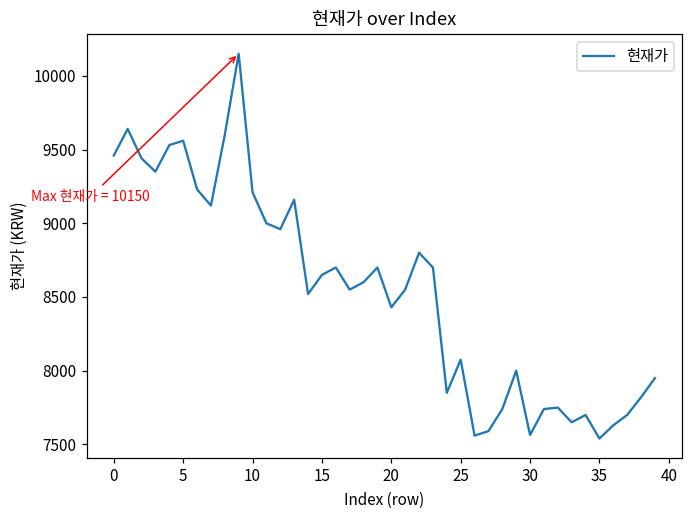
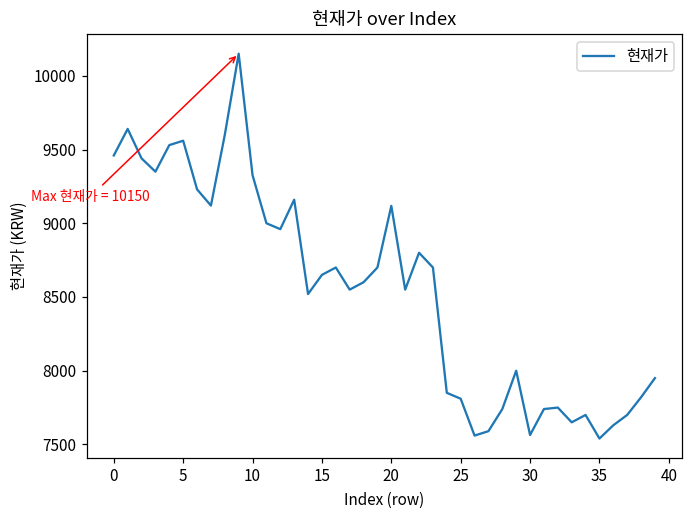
  {
-   "10": 9210,
+   "10": 9330,
    "15": 8650,
-   "20": 8430,
-   "25": 8080,
+   "20": 9120,
+   "25": 7810,
    "30": 7560,
    "35": 7540
  }
